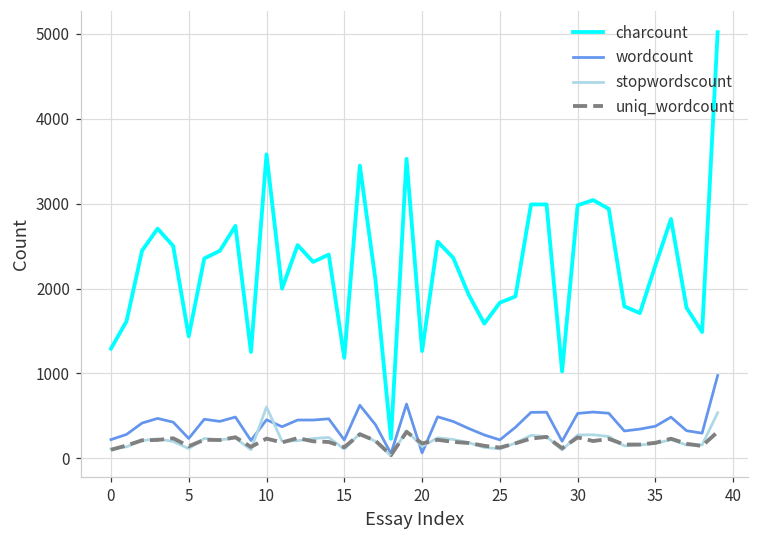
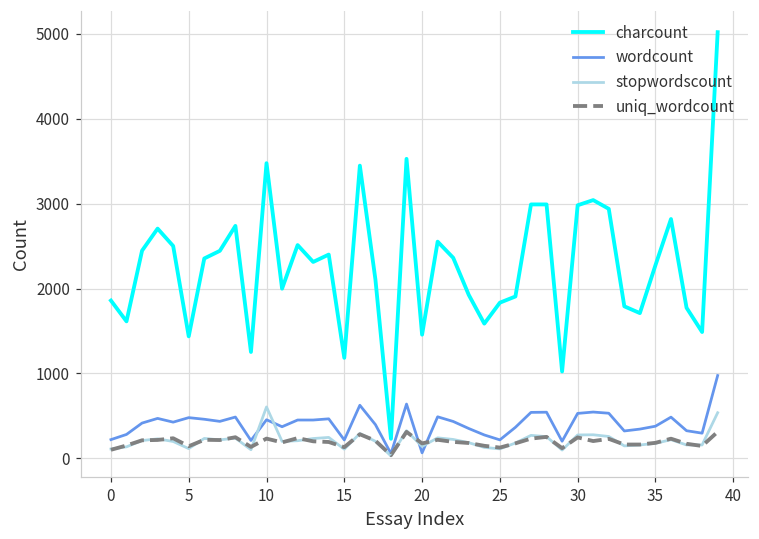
  {
    "charcount": {
-     "0": 1300,
+     "0": 1900,
      "5": 1400,
-     "10": 3600,
+     "10": 3500,
      "15": 1200,
-     "20": 1300,
+     "20": 1500,
      "25": 1800,
      "30": 3000,
      "35": 2300
    },
    "wordcount": {
      "0": 200,
-     "5": 200,
+     "5": 500,
      "10": 500,
      "15": 200,
      "20": 100,
      "25": 200,
      "30": 500,
      "35": 400
    },
    "stopwordscount": {
      "10": 600,
      "20": 100
    },
    "uniq_wordcount": {
      "10": 200,
      "20": 200
    }
  }
